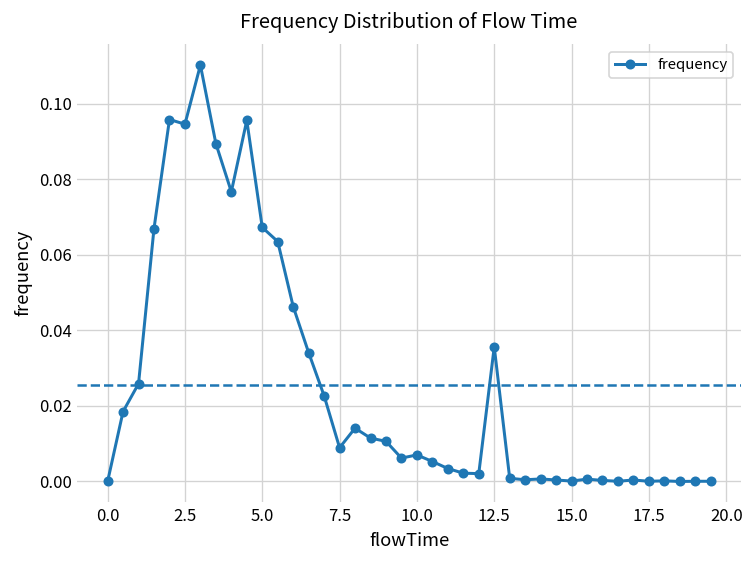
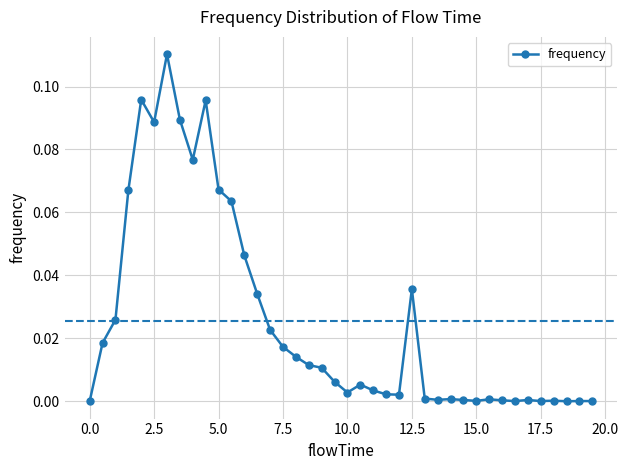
  {
    "0.0": 0.000,
-   "2.5": 0.095,
+   "2.5": 0.089,
    "5.0": 0.067,
-   "7.5": 0.009,
-   "10.0": 0.007,
+   "7.5": 0.017,
+   "10.0": 0.003,
    "12.5": 0.036,
    "15.0": 0.000,
    "17.5": 0.000
  }
